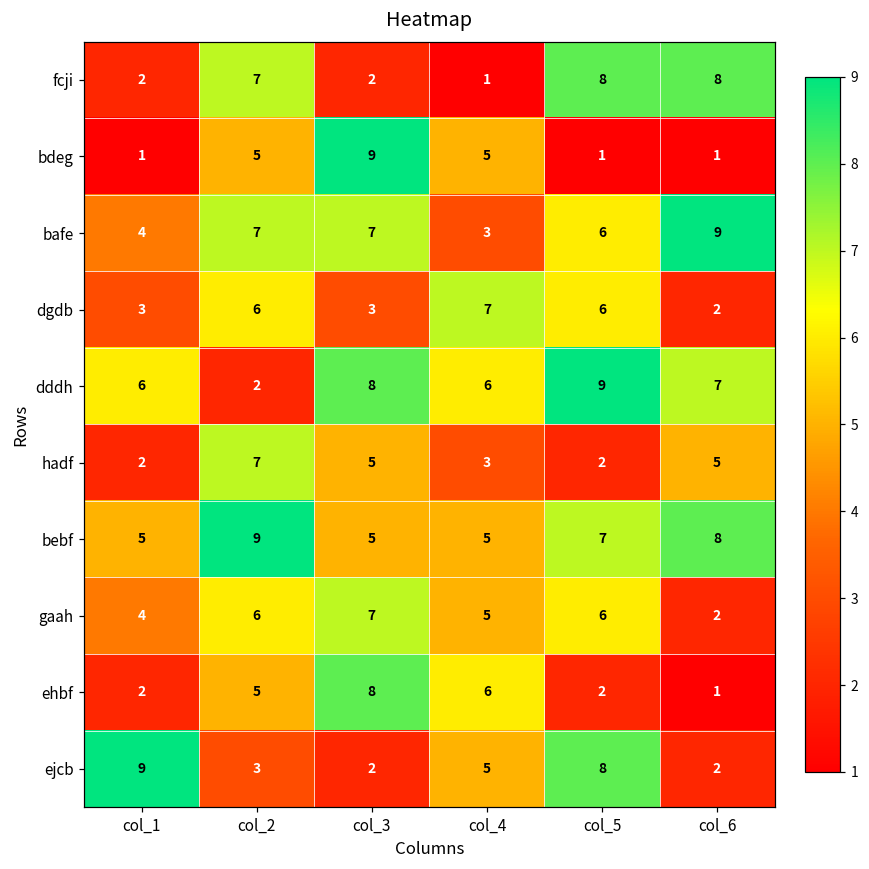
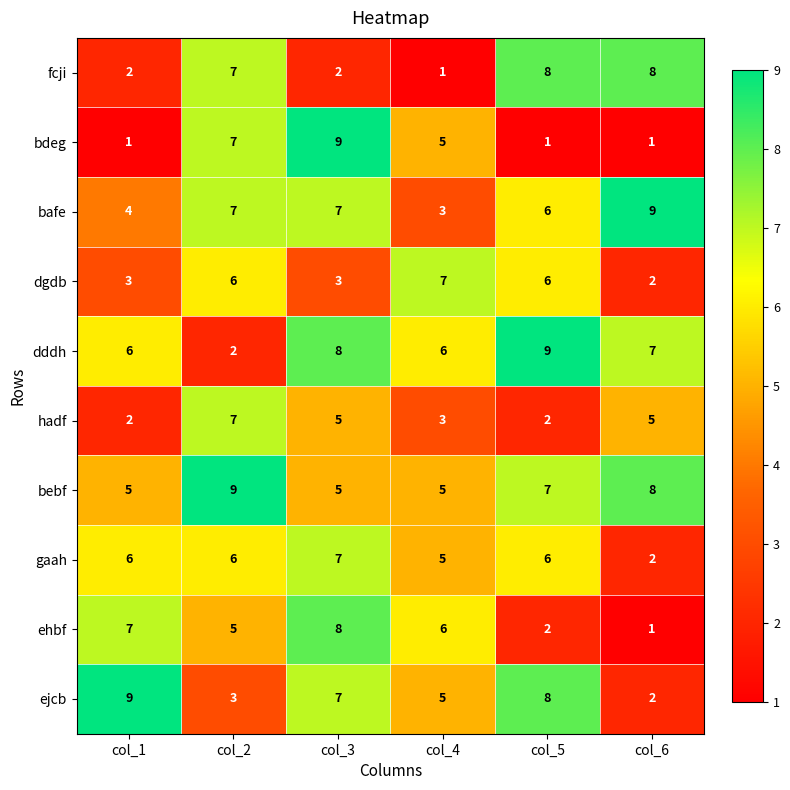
  {
    "fcji": {
      "col_1": 2,
      "col_2": 7,
      "col_3": 2,
      "col_4": 1,
      "col_5": 8,
      "col_6": 8
    },
    "bdeg": {
      "col_1": 1,
-     "col_2": 5,
+     "col_2": 7,
      "col_3": 9,
      "col_4": 5,
      "col_5": 1,
      "col_6": 1
    },
    "bafe": {
      "col_1": 4,
      "col_2": 7,
      "col_3": 7,
      "col_4": 3,
      "col_5": 6,
      "col_6": 9
    },
    "dgdb": {
      "col_1": 3,
      "col_2": 6,
      "col_3": 3,
      "col_4": 7,
      "col_5": 6,
      "col_6": 2
    },
    "dddh": {
      "col_1": 6,
      "col_2": 2,
      "col_3": 8,
      "col_4": 6,
      "col_5": 9,
      "col_6": 7
    },
    "hadf": {
      "col_1": 2,
      "col_2": 7,
      "col_3": 5,
      "col_4": 3,
      "col_5": 2,
      "col_6": 5
    },
    "bebf": {
      "col_1": 5,
      "col_2": 9,
      "col_3": 5,
      "col_4": 5,
      "col_5": 7,
      "col_6": 8
    },
    "gaah": {
-     "col_1": 4,
+     "col_1": 6,
      "col_2": 6,
      "col_3": 7,
      "col_4": 5,
      "col_5": 6,
      "col_6": 2
    },
    "ehbf": {
-     "col_1": 2,
+     "col_1": 7,
      "col_2": 5,
      "col_3": 8,
      "col_4": 6,
      "col_5": 2,
      "col_6": 1
    },
    "ejcb": {
      "col_1": 9,
      "col_2": 3,
-     "col_3": 2,
+     "col_3": 7,
      "col_4": 5,
      "col_5": 8,
      "col_6": 2
    }
  }
